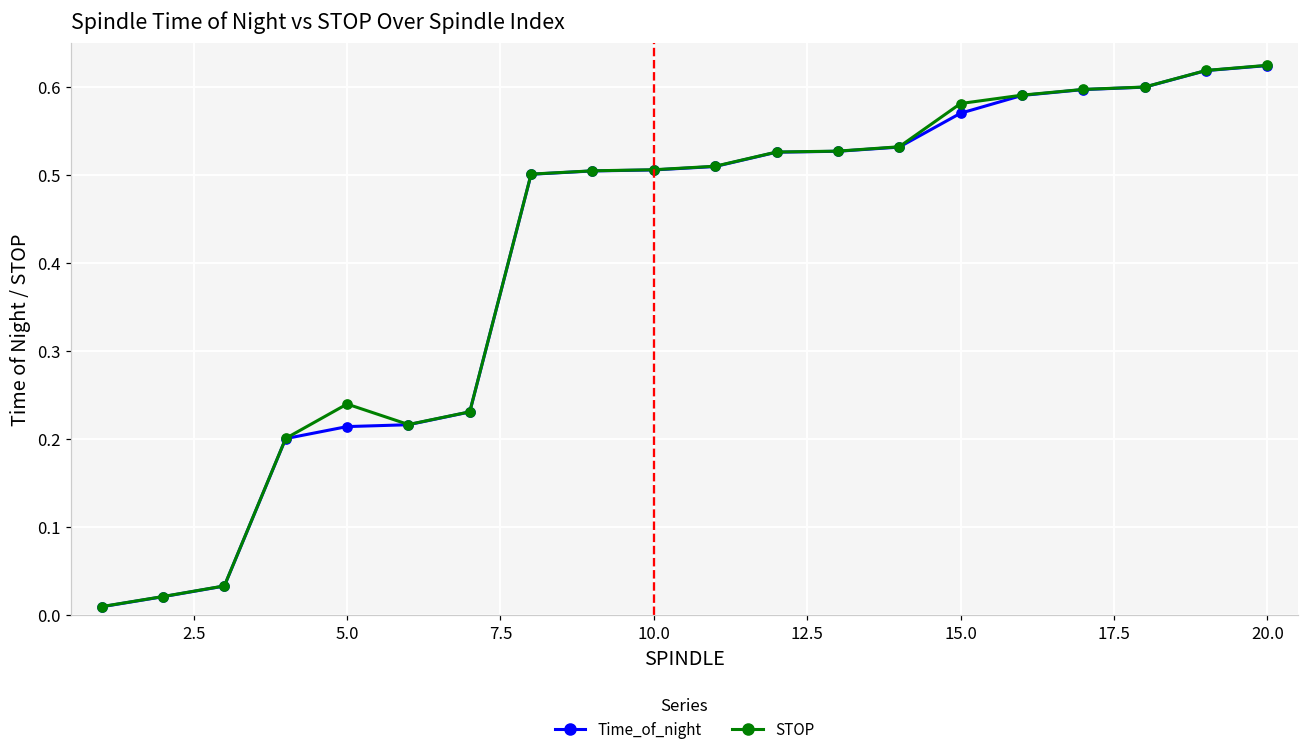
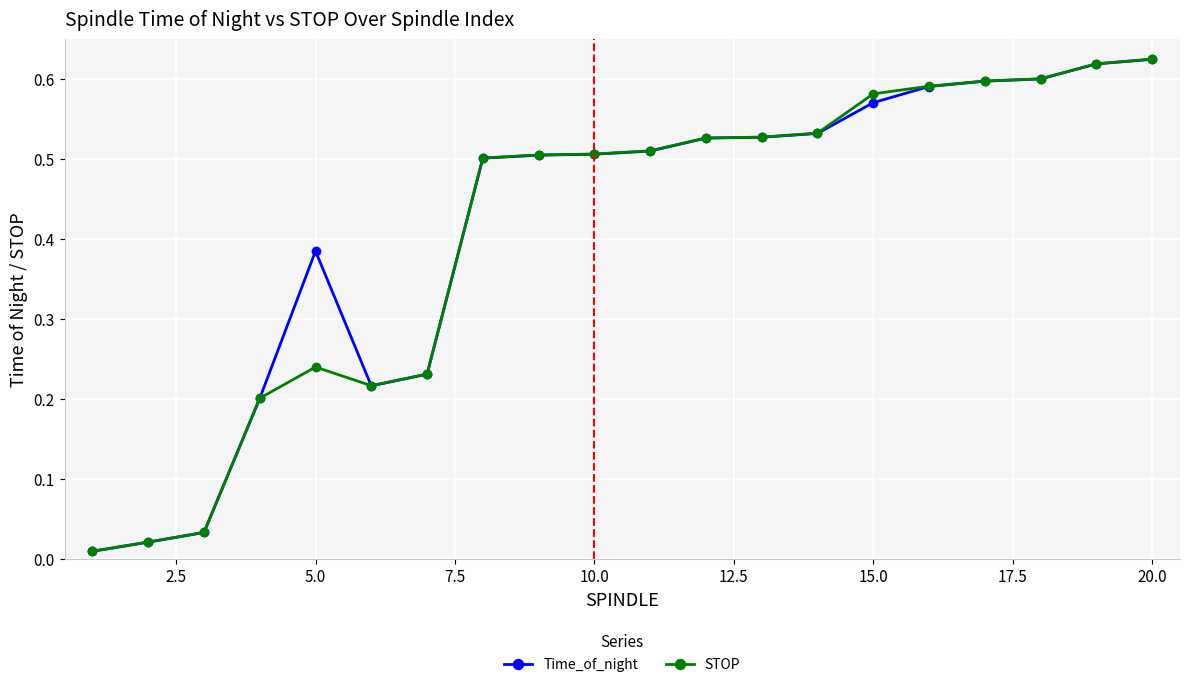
  {
    "Time_of_night": {
-     "5.0": 0.21,
+     "5.0": 0.38,
      "15.0": 0.57
    },
    "STOP": {
      "5.0": 0.24,
      "15.0": 0.58
    }
  }
